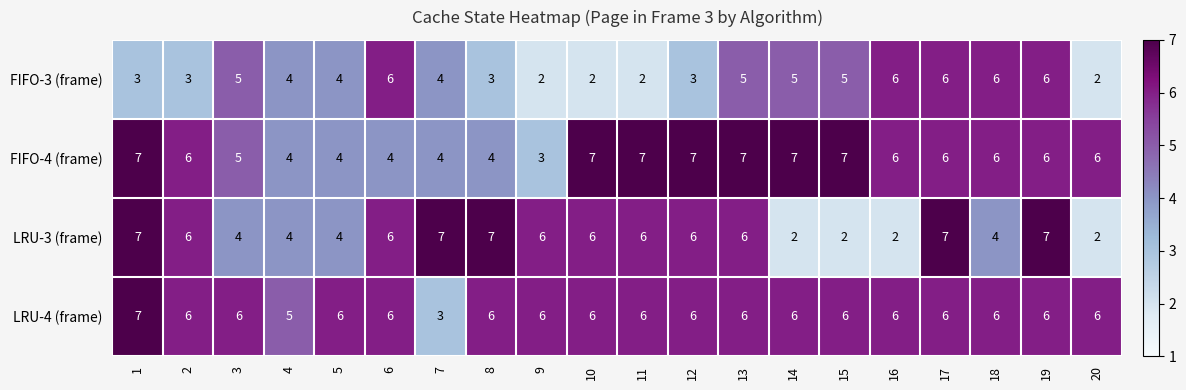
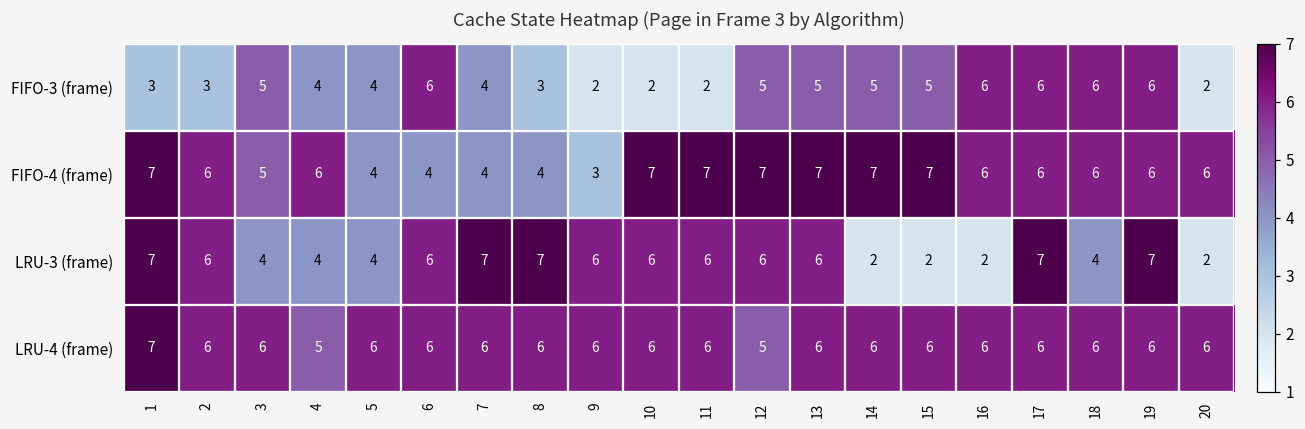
  {
    "FIFO-3 (frame)": {
      "1": 3,
      "2": 3,
      "3": 5,
      "4": 4,
      "5": 4,
      "6": 6,
      "7": 4,
      "8": 3,
      "9": 2,
      "10": 2,
      "11": 2,
-     "12": 3,
+     "12": 5,
      "13": 5,
      "14": 5,
      "15": 5,
      "16": 6,
      "17": 6,
      "18": 6,
      "19": 6,
      "20": 2
    },
    "FIFO-4 (frame)": {
      "1": 7,
      "2": 6,
      "3": 5,
-     "4": 4,
+     "4": 6,
      "5": 4,
      "6": 4,
      "7": 4,
      "8": 4,
      "9": 3,
      "10": 7,
      "11": 7,
      "12": 7,
      "13": 7,
      "14": 7,
      "15": 7,
      "16": 6,
      "17": 6,
      "18": 6,
      "19": 6,
      "20": 6
    },
    "LRU-3 (frame)": {
      "1": 7,
      "2": 6,
      "3": 4,
      "4": 4,
      "5": 4,
      "6": 6,
      "7": 7,
      "8": 7,
      "9": 6,
      "10": 6,
      "11": 6,
      "12": 6,
      "13": 6,
      "14": 2,
      "15": 2,
      "16": 2,
      "17": 7,
      "18": 4,
      "19": 7,
      "20": 2
    },
    "LRU-4 (frame)": {
      "1": 7,
      "2": 6,
      "3": 6,
      "4": 5,
      "5": 6,
      "6": 6,
-     "7": 3,
+     "7": 6,
      "8": 6,
      "9": 6,
      "10": 6,
      "11": 6,
-     "12": 6,
+     "12": 5,
      "13": 6,
      "14": 6,
      "15": 6,
      "16": 6,
      "17": 6,
      "18": 6,
      "19": 6,
      "20": 6
    }
  }
